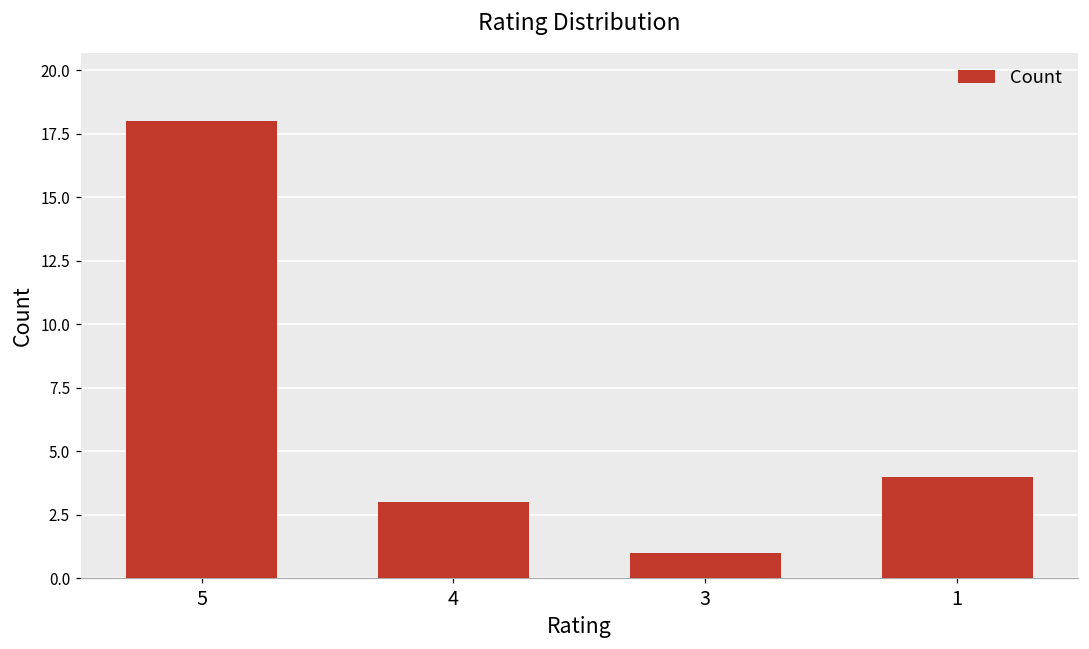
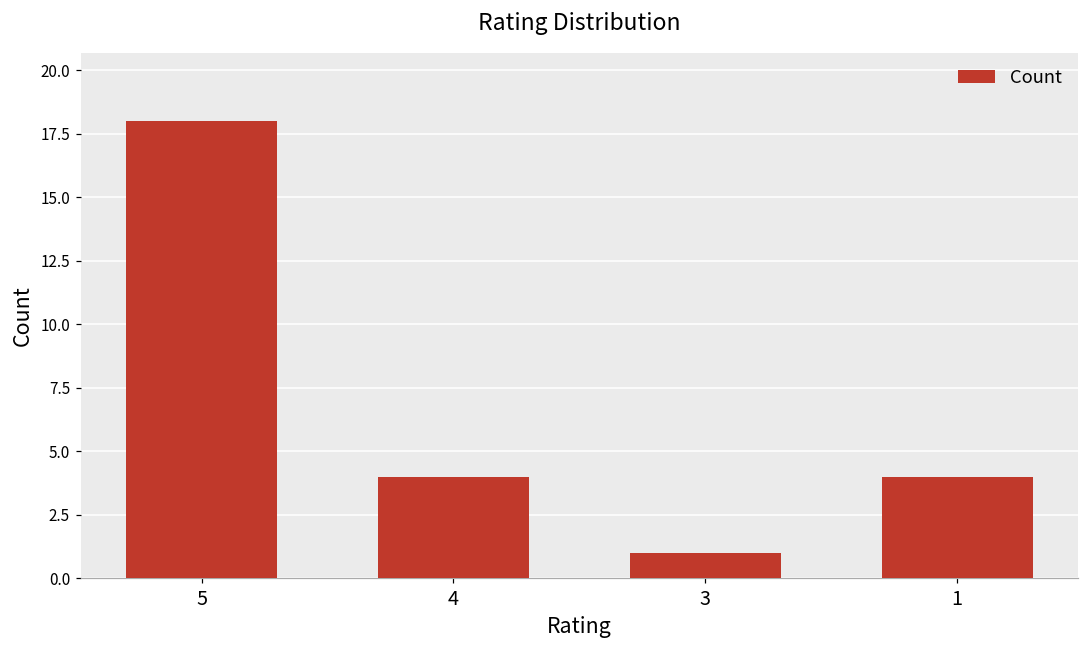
  {
    "5": 18,
-   "4": 3,
+   "4": 4,
    "3": 1,
    "1": 4
  }
